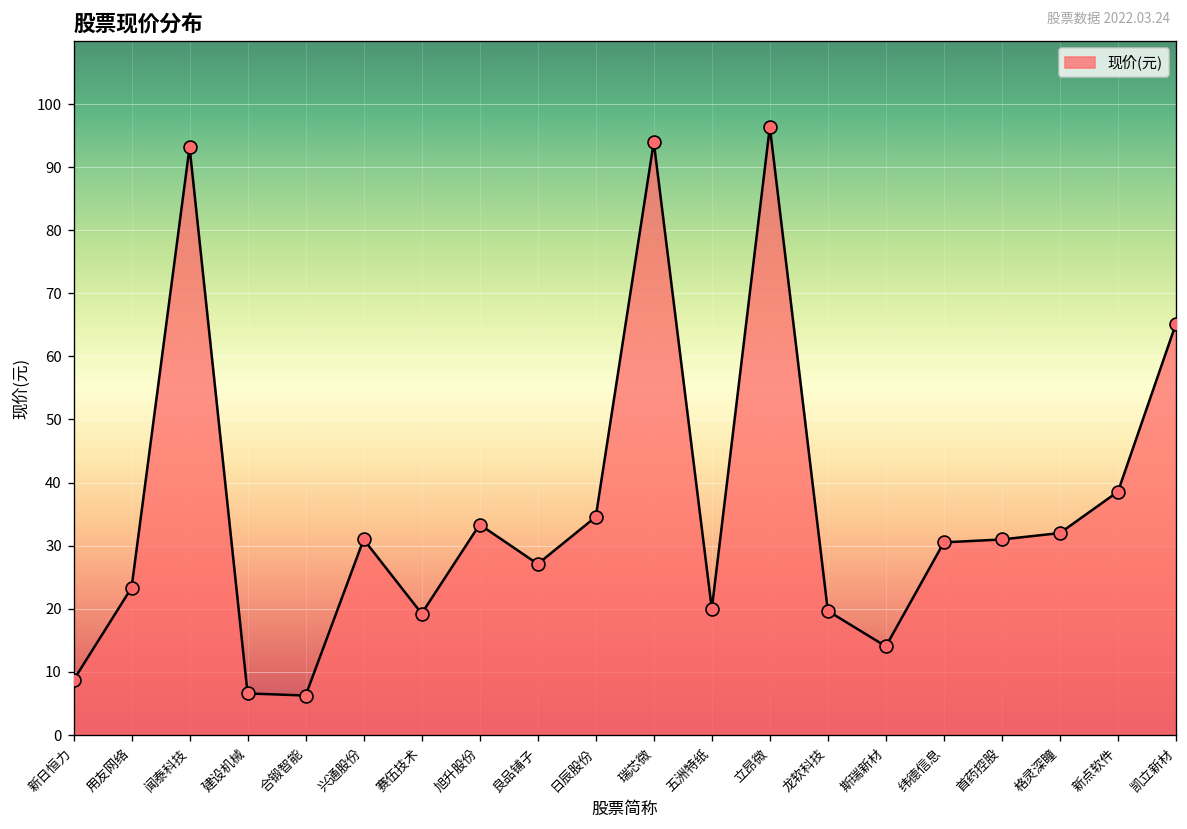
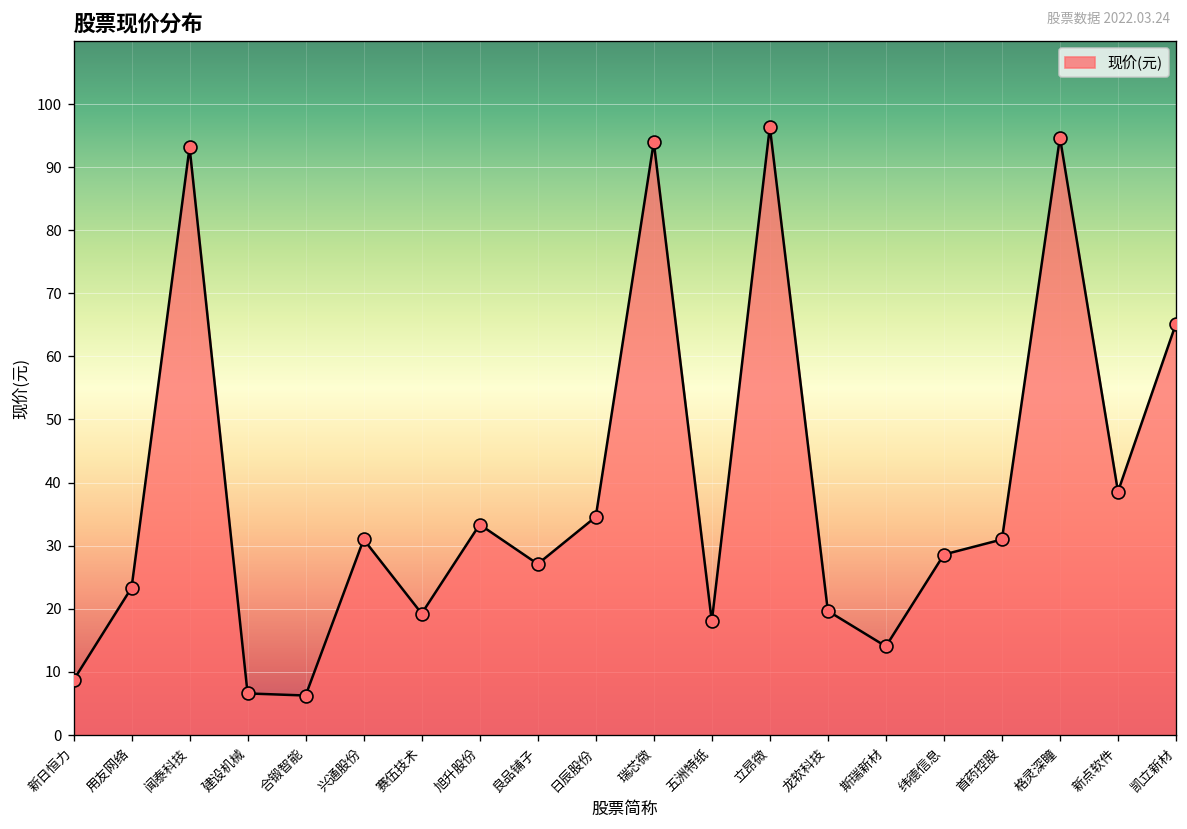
  {
    "新日恒力": 9,
    "用友网络": 23,
    "闻泰科技": 93,
    "建设机械": 7,
    "合锻智能": 6,
    "兴通股份": 31,
    "赛伍技术": 19,
    "旭升股份": 33,
    "良品铺子": 27,
    "日辰股份": 35,
    "瑞芯微": 94,
-   "五洲特纸": 20,
+   "五洲特纸": 18,
    "立昂微": 96,
    "龙软科技": 20,
    "斯瑞新材": 14,
-   "纬德信息": 31,
+   "纬德信息": 29,
    "首药控股": 31,
-   "格灵深瞳": 32,
+   "格灵深瞳": 95,
    "新点软件": 39,
    "凯立新材": 65
  }
